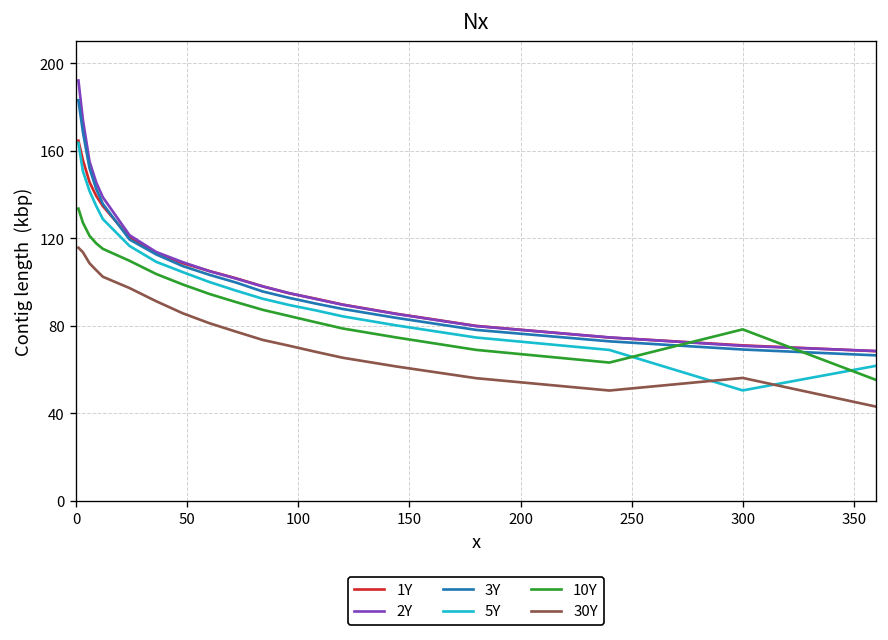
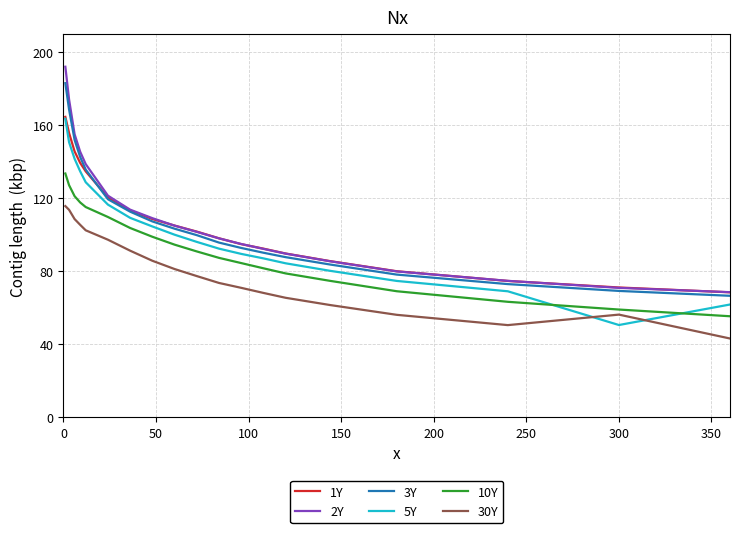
  {
    "3Y": {
      "300": 69
    },
    "5Y": {
      "300": 50
    },
    "10Y": {
-     "300": 78
+     "300": 59
    },
    "30Y": {
      "300": 56
    }
  }
